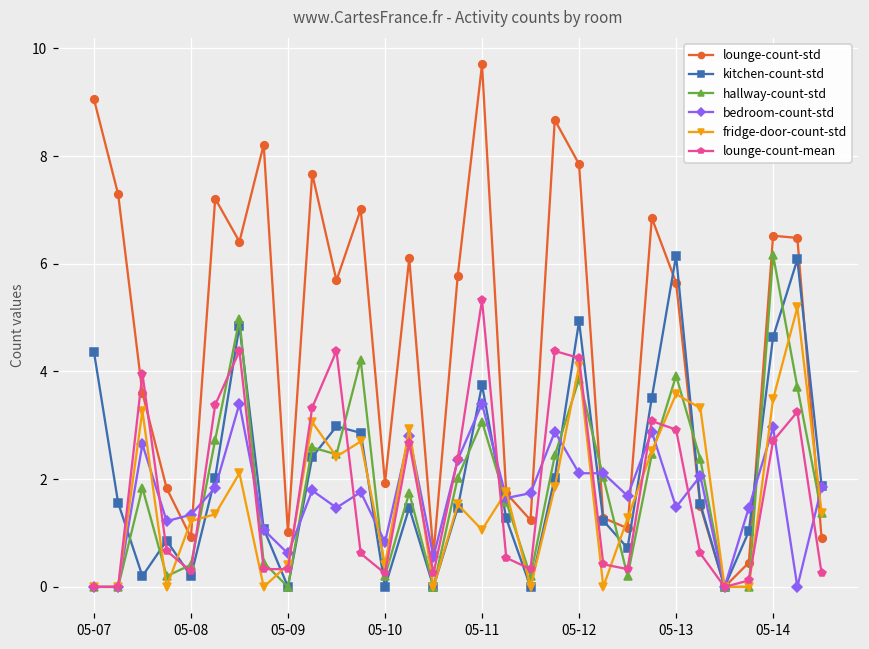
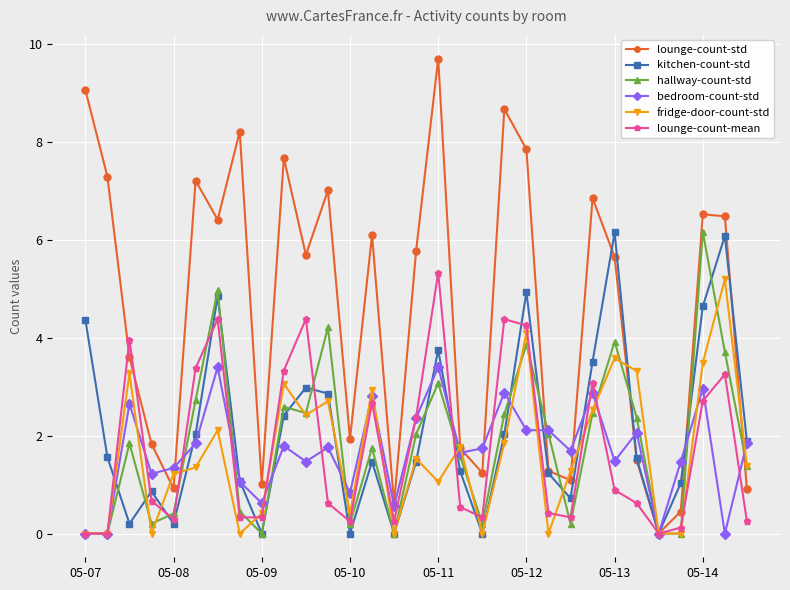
  {
    "lounge-count-std": {
      "05-07": 9.1,
      "05-08": 0.9,
      "05-09": 1.0,
      "05-10": 1.9,
      "05-11": 9.7,
      "05-12": 7.9,
      "05-13": 5.7,
      "05-14": 6.5
    },
    "kitchen-count-std": {
      "05-07": 4.4,
      "05-08": 0.2,
      "05-10": 0.0,
      "05-11": 3.8,
      "05-12": 4.9,
      "05-13": 6.2,
      "05-14": 4.6
    },
    "hallway-count-std": {
      "05-08": 0.4,
      "05-11": 3.1,
      "05-12": 3.9,
      "05-13": 3.9,
      "05-14": 6.2
    },
    "bedroom-count-std": {
      "05-08": 1.3,
      "05-09": 0.6,
      "05-10": 0.8,
      "05-11": 3.4,
      "05-12": 2.1,
      "05-13": 1.5,
      "05-14": 3.0
    },
    "fridge-door-count-std": {
      "05-08": 1.2,
      "05-09": 0.4,
      "05-10": 0.4,
      "05-11": 1.1,
      "05-12": 4.1,
      "05-13": 3.6,
      "05-14": 3.5
    },
    "lounge-count-mean": {
      "05-08": 0.3,
      "05-09": 0.3,
      "05-11": 5.3,
      "05-12": 4.3,
-     "05-13": 2.9,
+     "05-13": 0.9,
      "05-14": 2.7
    }
  }
